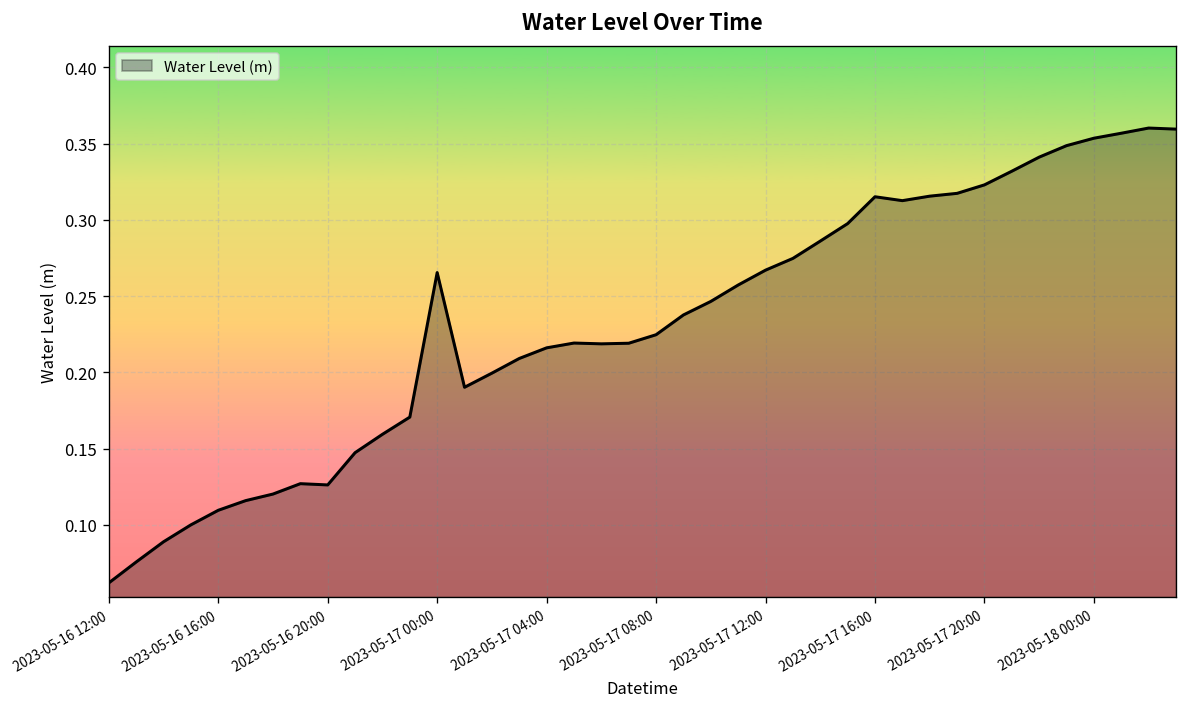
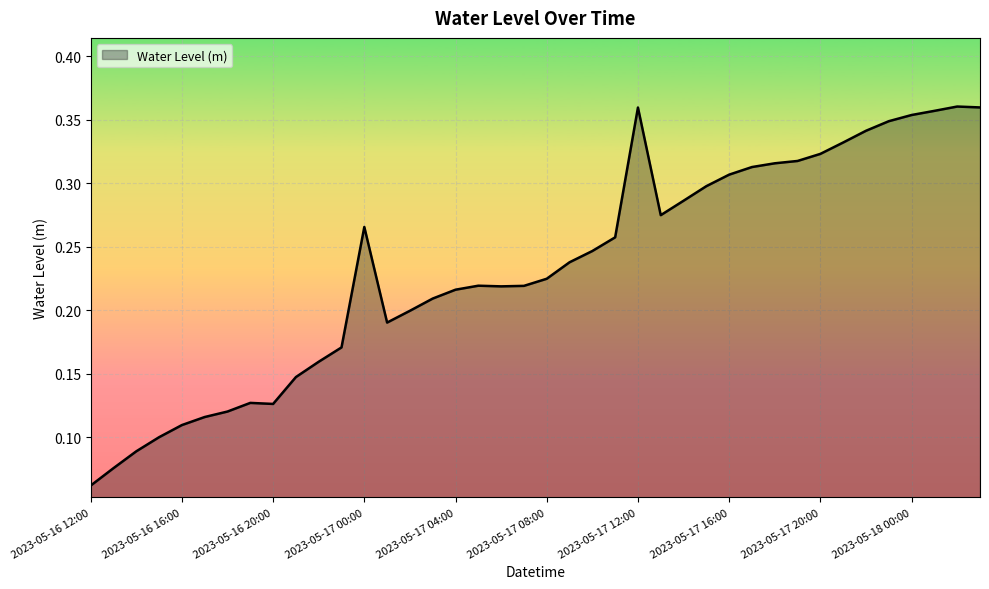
  {
    "2023-05-16 12:00": 0.062,
    "2023-05-16 16:00": 0.110,
    "2023-05-16 20:00": 0.126,
    "2023-05-17 00:00": 0.265,
    "2023-05-17 04:00": 0.216,
    "2023-05-17 08:00": 0.225,
-   "2023-05-17 12:00": 0.267,
-   "2023-05-17 16:00": 0.315,
+   "2023-05-17 12:00": 0.359,
+   "2023-05-17 16:00": 0.307,
    "2023-05-17 20:00": 0.323,
    "2023-05-18 00:00": 0.354
  }
